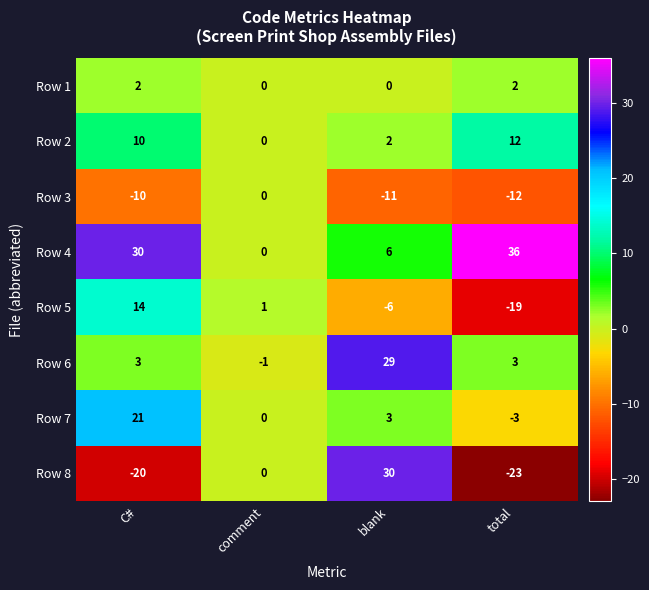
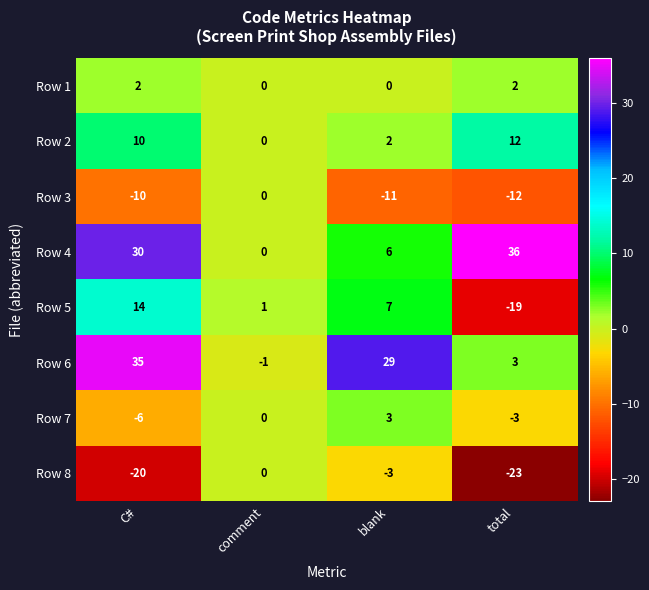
  {
    "Row 1": {
      "C#": 2,
      "comment": 0,
      "blank": 0,
      "total": 2
    },
    "Row 2": {
      "C#": 10,
      "comment": 0,
      "blank": 2,
      "total": 12
    },
    "Row 3": {
      "C#": -10,
      "comment": 0,
      "blank": -11,
      "total": -12
    },
    "Row 4": {
      "C#": 30,
      "comment": 0,
      "blank": 6,
      "total": 36
    },
    "Row 5": {
      "C#": 14,
      "comment": 1,
-     "blank": -6,
+     "blank": 7,
      "total": -19
    },
    "Row 6": {
-     "C#": 3,
+     "C#": 35,
      "comment": -1,
      "blank": 29,
      "total": 3
    },
    "Row 7": {
-     "C#": 21,
+     "C#": -6,
      "comment": 0,
      "blank": 3,
      "total": -3
    },
    "Row 8": {
      "C#": -20,
      "comment": 0,
-     "blank": 30,
+     "blank": -3,
      "total": -23
    }
  }
